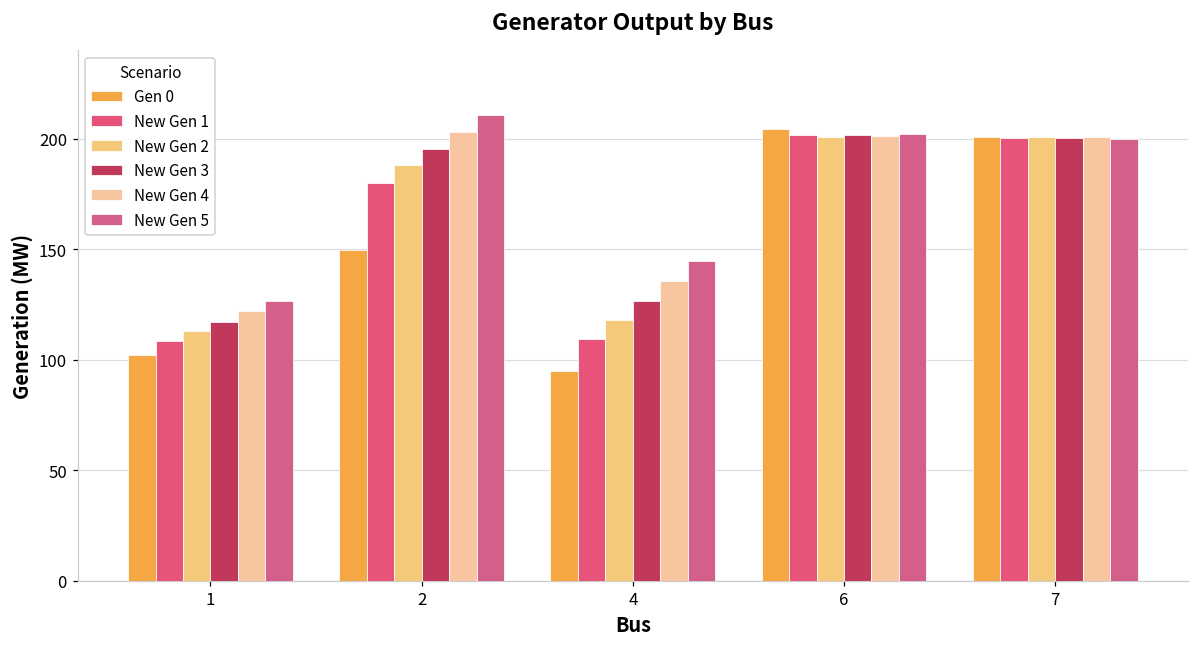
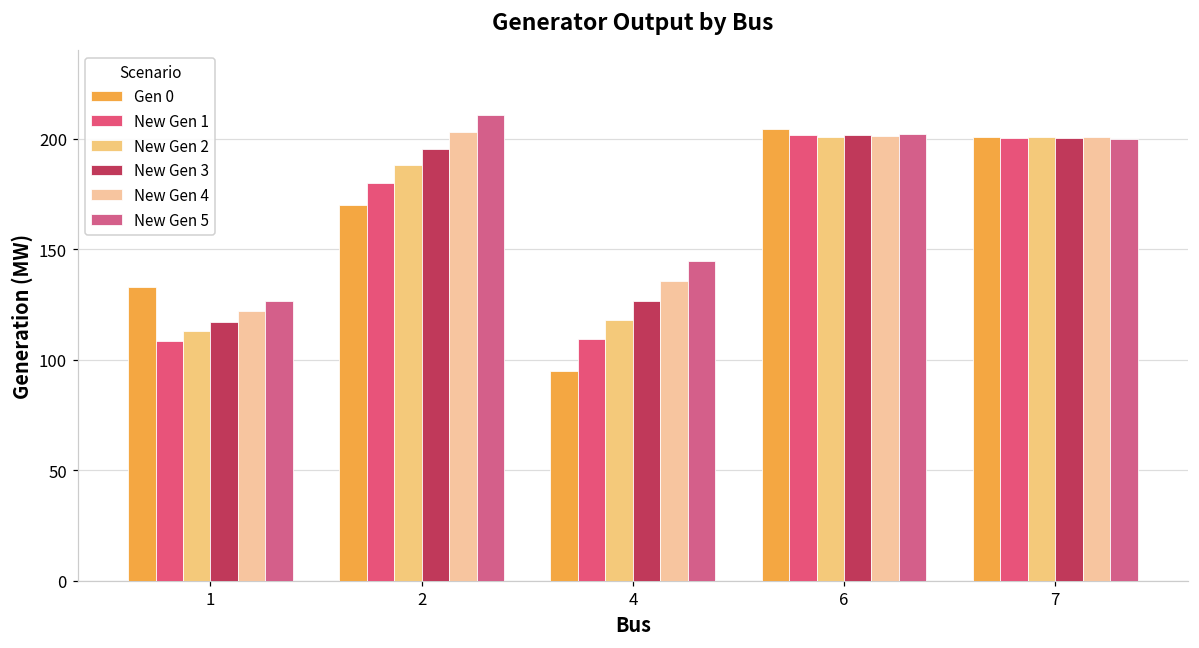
  {
    "Gen 0": {
-     "1": 102,
-     "2": 150,
+     "1": 133,
+     "2": 170,
      "4": 95,
      "6": 204,
      "7": 201
    }
  }
